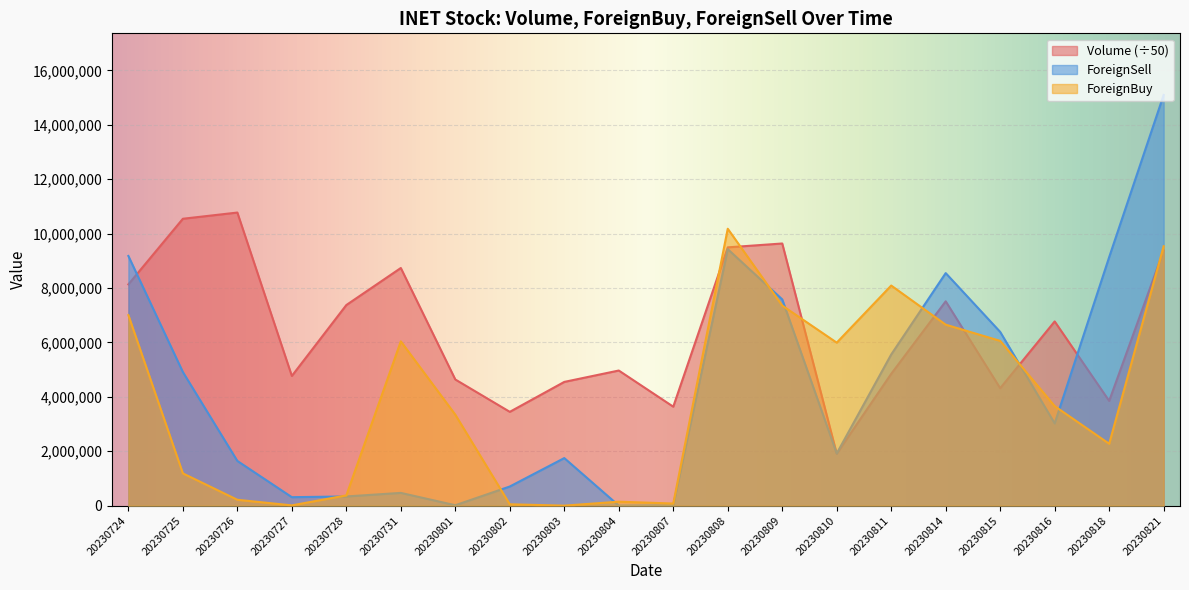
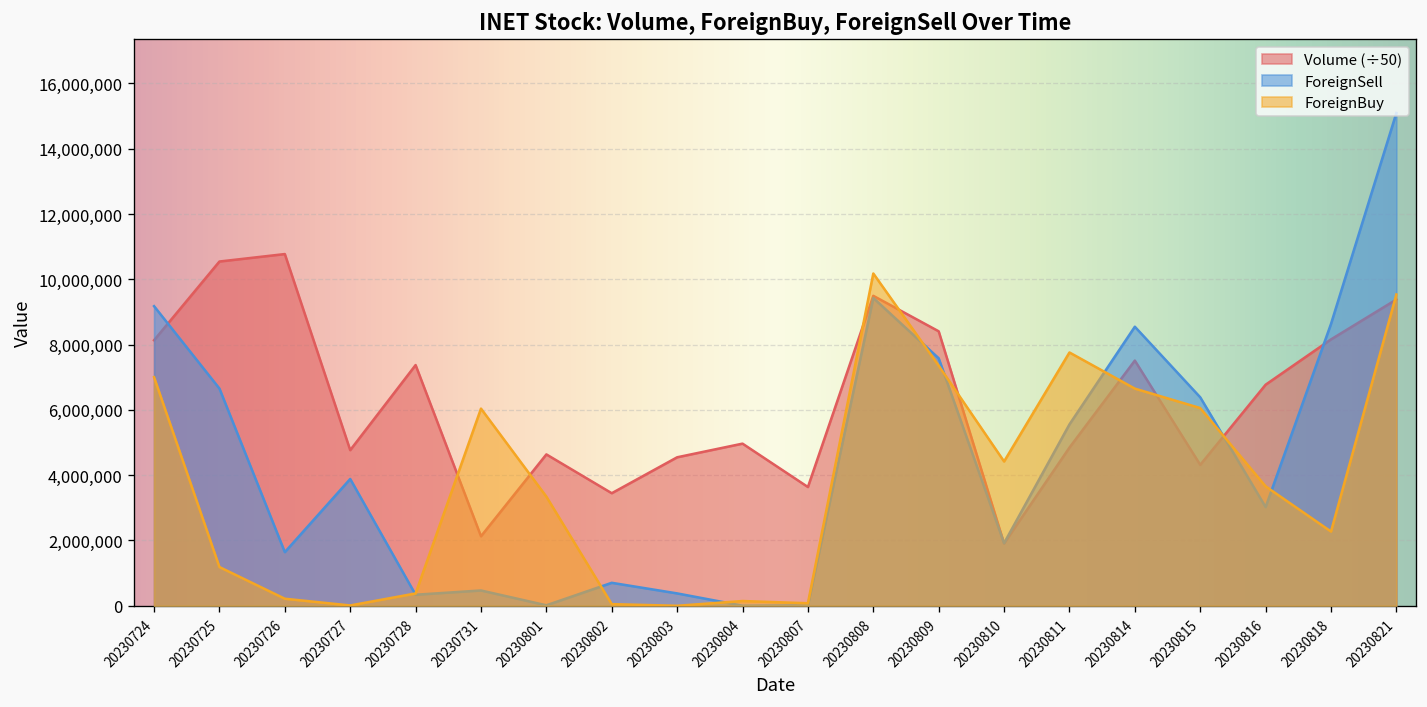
  {
    "Volume (÷50)": {
      "20230724": "8,100,000",
      "20230725": "10,500,000",
      "20230726": "10,800,000",
      "20230727": "4,800,000",
      "20230728": "7,400,000",
-     "20230731": "8,700,000",
+     "20230731": "2,100,000",
      "20230801": "4,600,000",
      "20230802": "3,400,000",
      "20230803": "4,500,000",
      "20230804": "5,000,000",
      "20230807": "3,600,000",
-     "20230809": "9,600,000",
+     "20230809": "8,400,000",
      "20230811": "4,800,000",
      "20230814": "7,500,000",
      "20230815": "4,300,000",
      "20230816": "6,800,000",
-     "20230818": "3,800,000",
+     "20230818": "8,200,000",
      "20230821": "9,400,000"
    },
    "ForeignSell": {
      "20230724": "9,200,000",
-     "20230725": "4,900,000",
+     "20230725": "6,700,000",
      "20230726": "1,600,000",
-     "20230727": "300,000",
+     "20230727": "3,900,000",
      "20230731": "500,000",
      "20230801": "0",
      "20230802": "700,000",
-     "20230803": "1,700,000",
+     "20230803": "400,000",
      "20230804": "0",
      "20230809": "7,600,000",
      "20230811": "5,600,000",
      "20230814": "8,500,000",
      "20230815": "6,400,000",
      "20230816": "3,000,000",
-     "20230818": "9,100,000"
+     "20230818": "8,600,000"
    },
    "ForeignBuy": {
      "20230724": "7,000,000",
      "20230725": "1,200,000",
      "20230726": "200,000",
      "20230727": "0",
      "20230731": "6,000,000",
      "20230801": "3,300,000",
      "20230802": "100,000",
      "20230803": "0",
      "20230804": "100,000",
      "20230808": "10,200,000",
      "20230809": "7,400,000",
-     "20230810": "6,000,000",
-     "20230811": "8,100,000",
+     "20230810": "4,400,000",
+     "20230811": "7,800,000",
      "20230814": "6,700,000",
      "20230815": "6,100,000",
      "20230816": "3,700,000",
      "20230818": "2,300,000",
      "20230821": "9,500,000"
    }
  }
